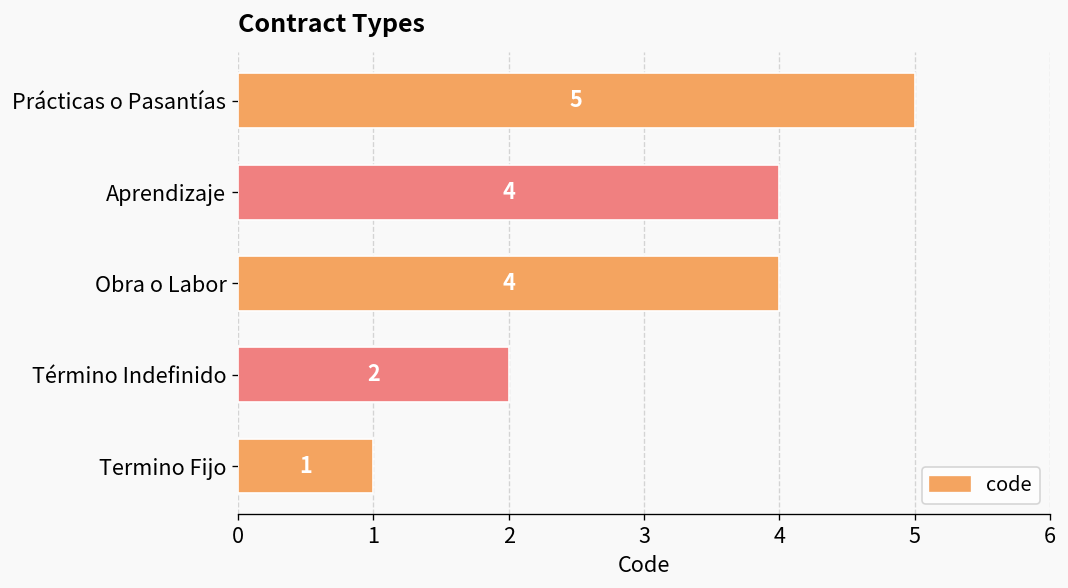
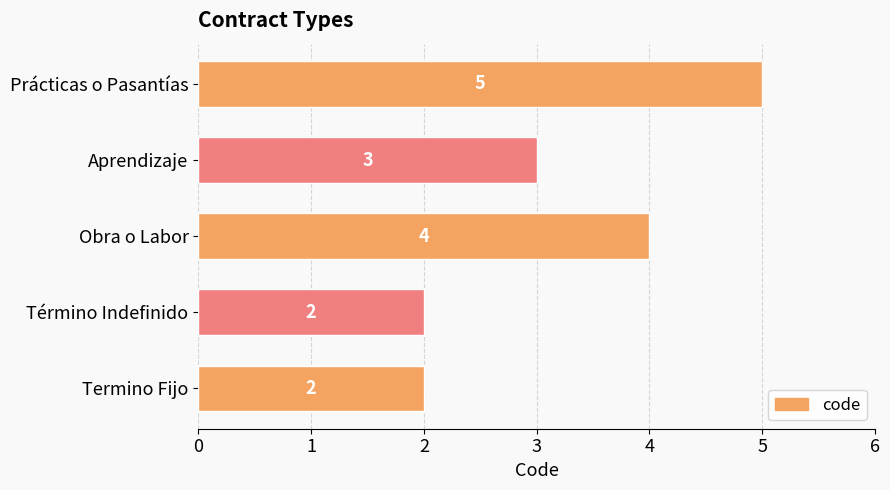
  {
    "Prácticas o Pasantías": 5,
-   "Aprendizaje": 4,
+   "Aprendizaje": 3,
    "Obra o Labor": 4,
    "Término Indefinido": 2,
-   "Termino Fijo": 1
+   "Termino Fijo": 2
  }
